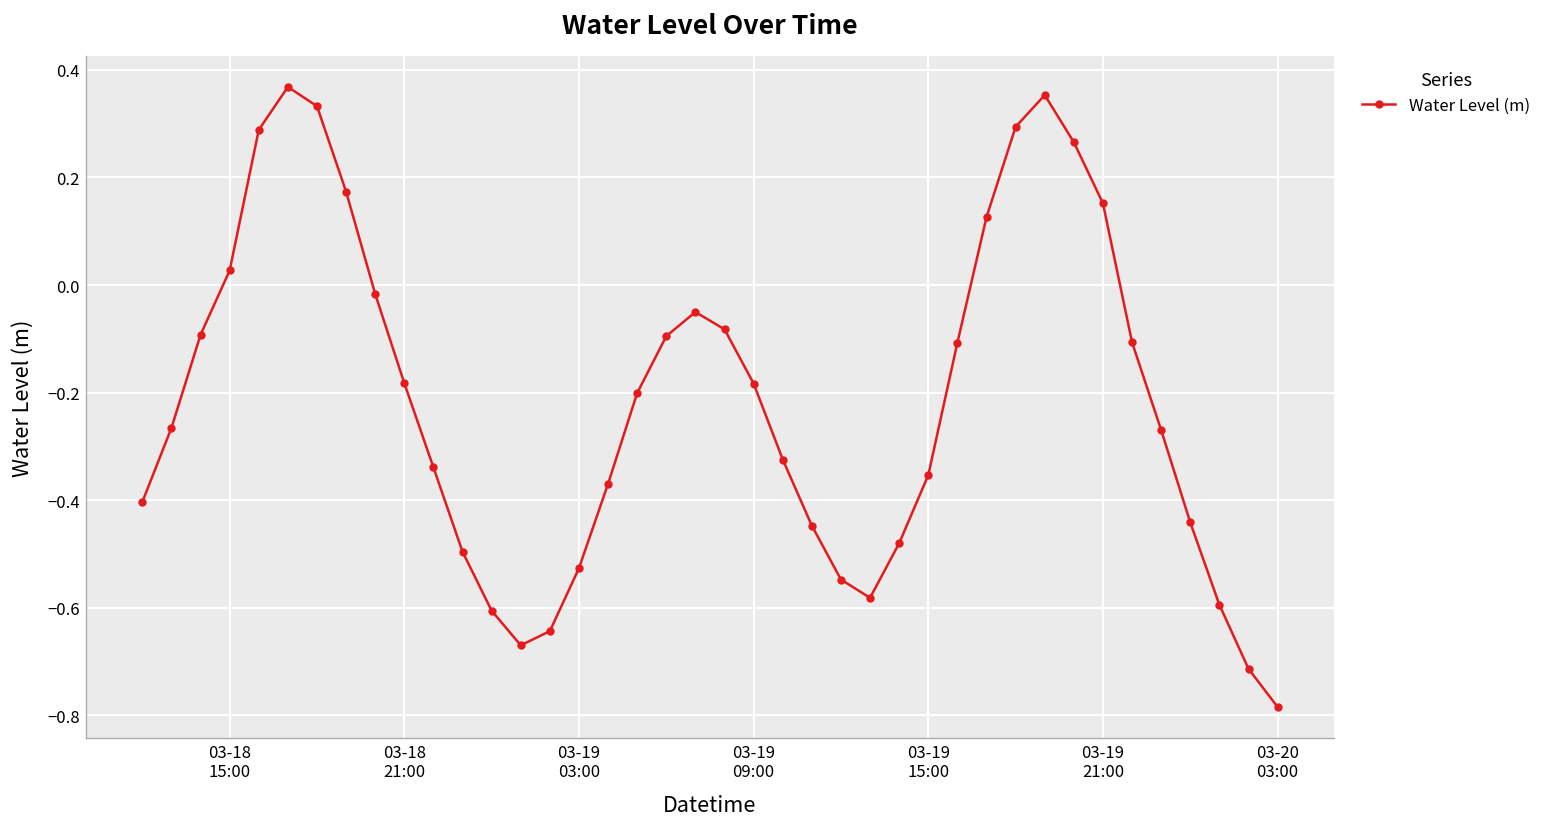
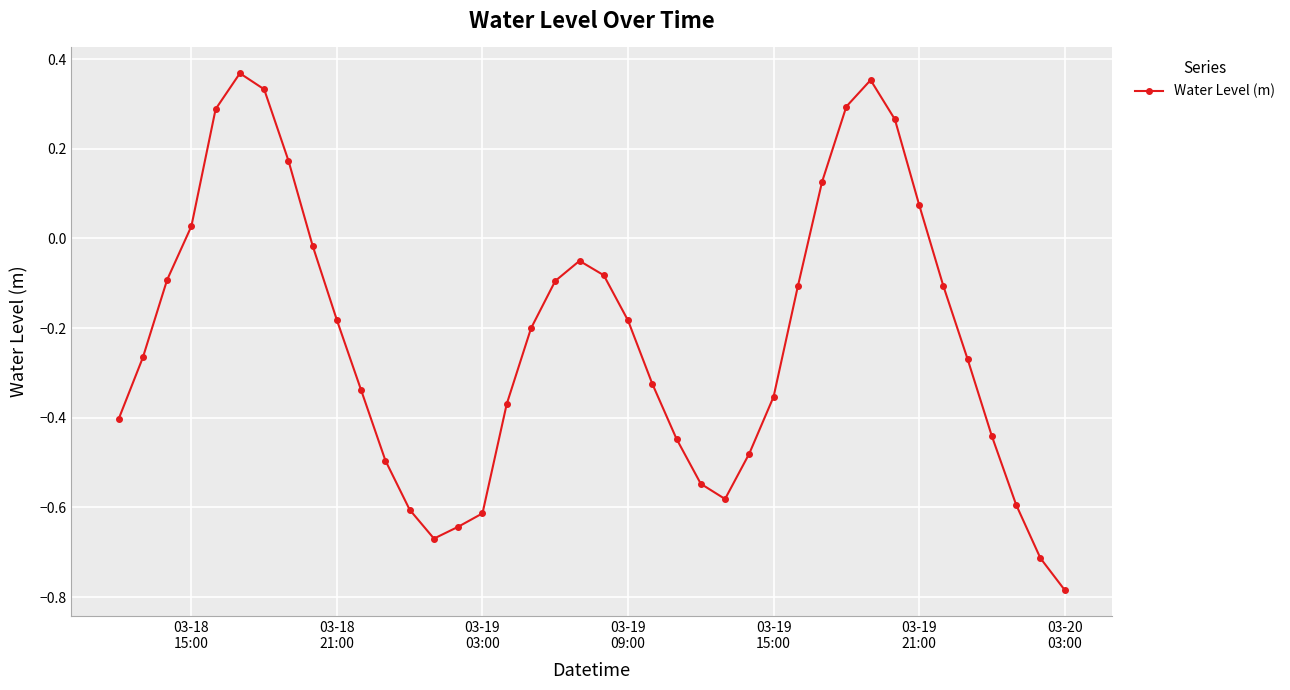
  {
    "03-18 15:00": 0.03,
    "03-18 21:00": -0.18,
-   "03-19 03:00": -0.53,
+   "03-19 03:00": -0.61,
    "03-19 09:00": -0.18,
    "03-19 15:00": -0.35,
-   "03-19 21:00": 0.15,
+   "03-19 21:00": 0.07,
    "03-20 03:00": -0.78
  }
